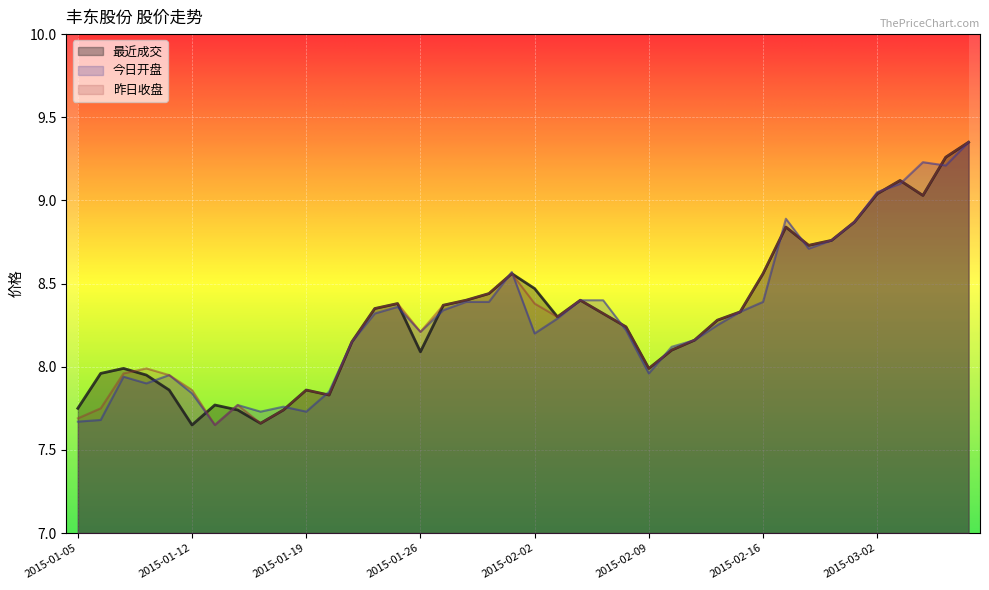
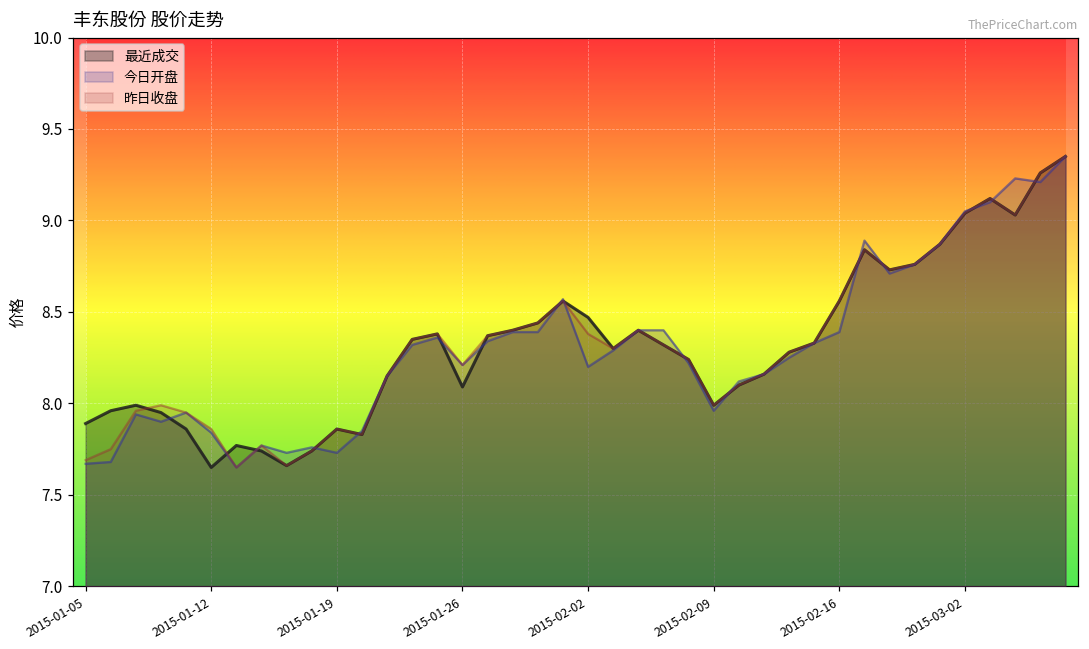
  {
    "最近成交": {
-     "2015-01-05": 7.75,
+     "2015-01-05": 7.89,
      "2015-01-12": 7.65,
      "2015-01-26": 8.09,
      "2015-02-02": 8.47
    }
  }
